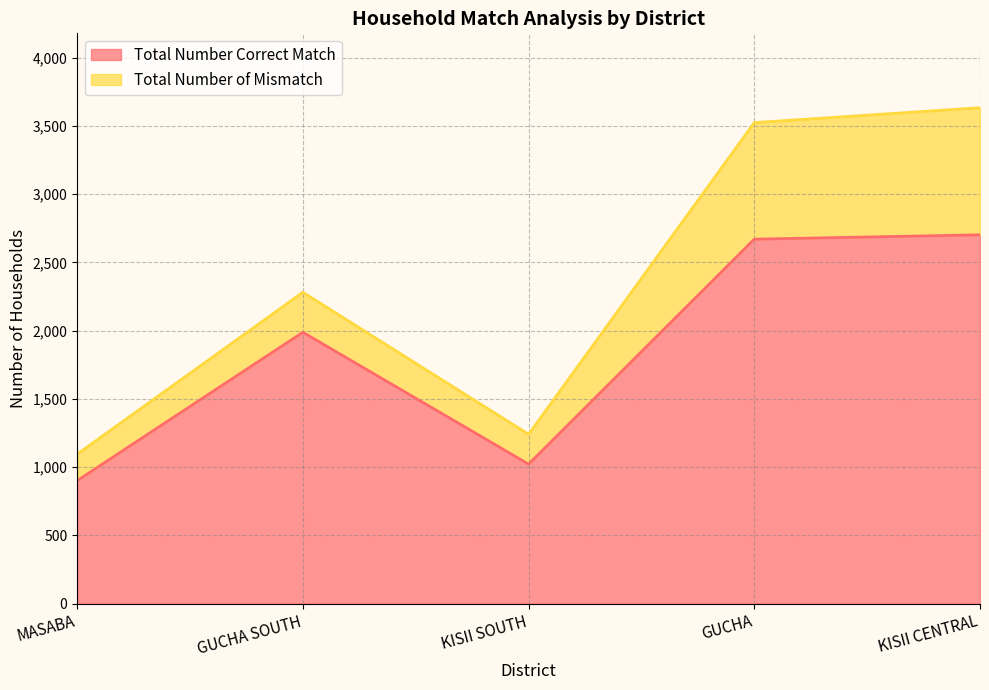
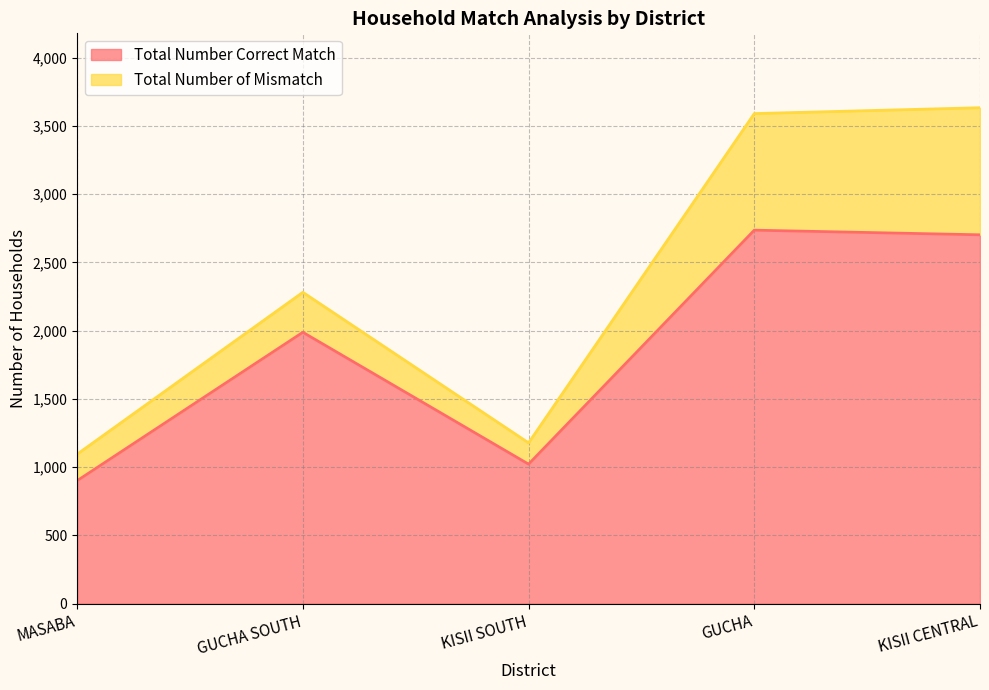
  {
    "Total Number Correct Match": {
      "MASABA": "900",
      "GUCHA SOUTH": "1,990",
      "KISII SOUTH": "1,020",
-     "GUCHA": "2,670",
+     "GUCHA": "2,740",
      "KISII CENTRAL": "2,700"
    },
    "Total Number of Mismatch": {
      "MASABA": "190",
      "GUCHA SOUTH": "290",
-     "KISII SOUTH": "220",
+     "KISII SOUTH": "160",
      "GUCHA": "850",
      "KISII CENTRAL": "930"
    }
  }
